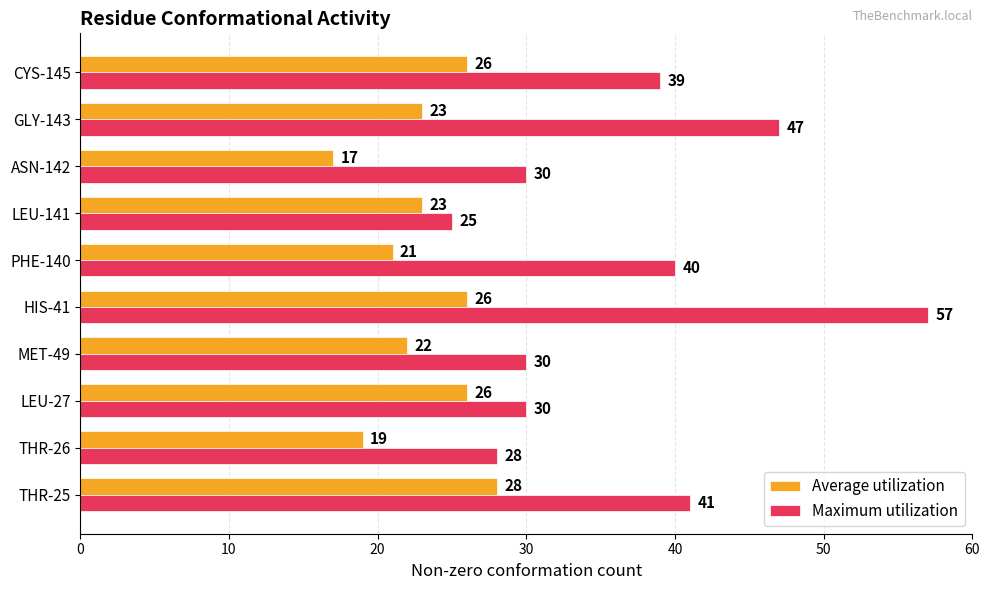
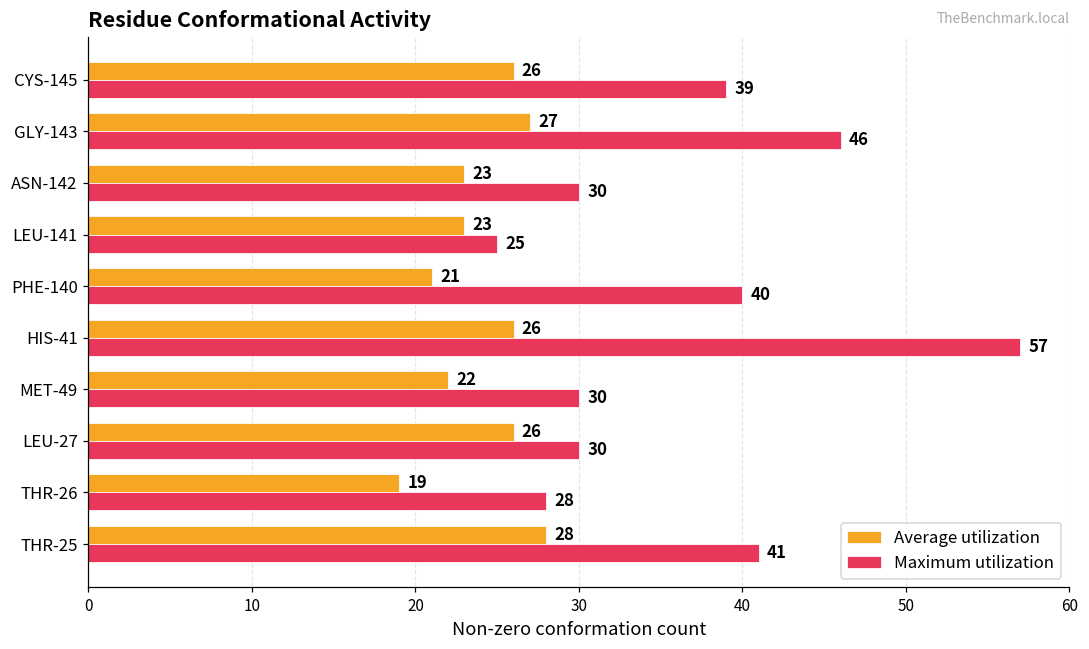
  {
    "Average utilization": {
      "CYS-145": 26,
-     "GLY-143": 23,
-     "ASN-142": 17,
+     "GLY-143": 27,
+     "ASN-142": 23,
      "LEU-141": 23,
      "PHE-140": 21,
      "HIS-41": 26,
      "MET-49": 22,
      "LEU-27": 26,
      "THR-26": 19,
      "THR-25": 28
    },
    "Maximum utilization": {
      "CYS-145": 39,
-     "GLY-143": 47,
+     "GLY-143": 46,
      "ASN-142": 30,
      "LEU-141": 25,
      "PHE-140": 40,
      "HIS-41": 57,
      "MET-49": 30,
      "LEU-27": 30,
      "THR-26": 28,
      "THR-25": 41
    }
  }
